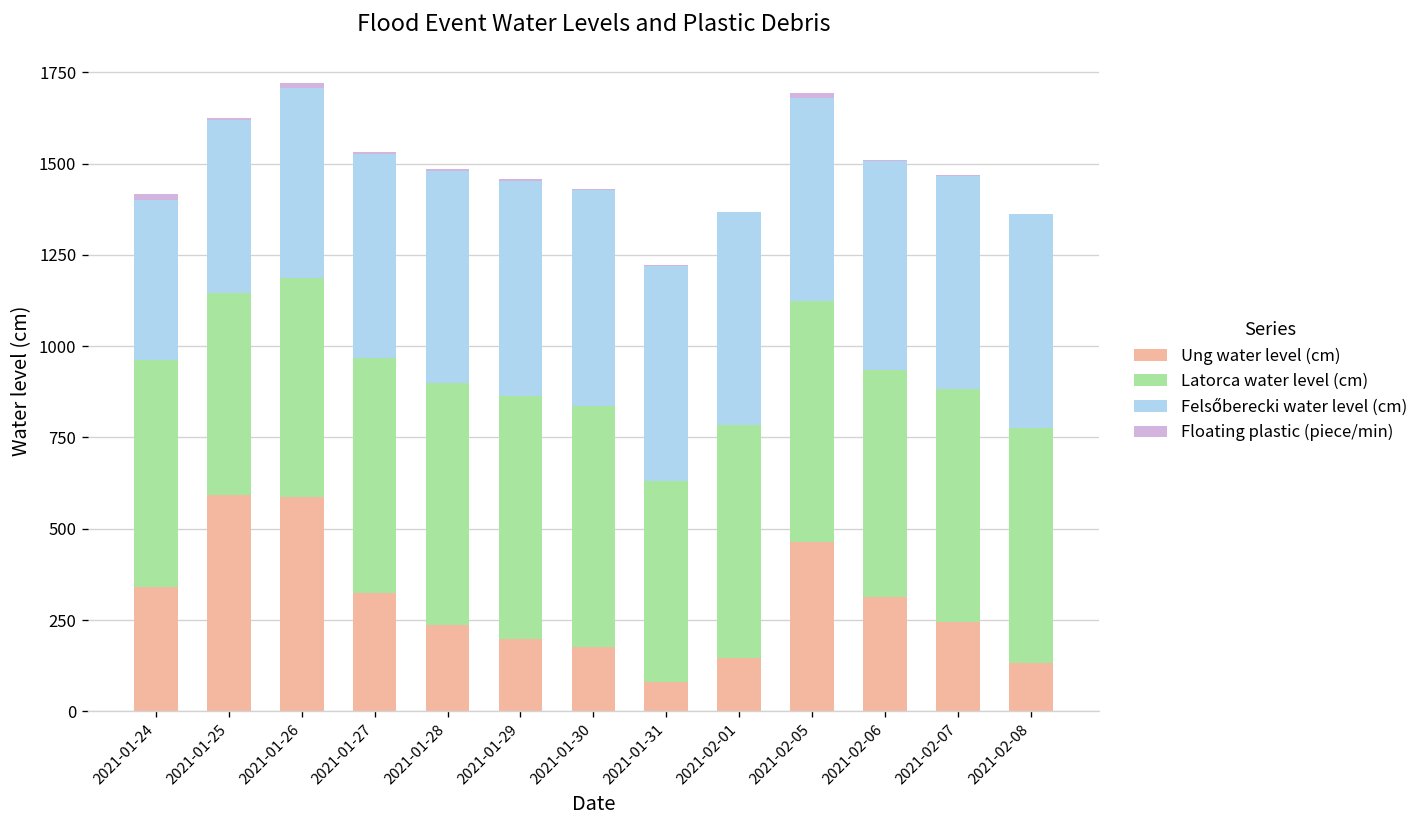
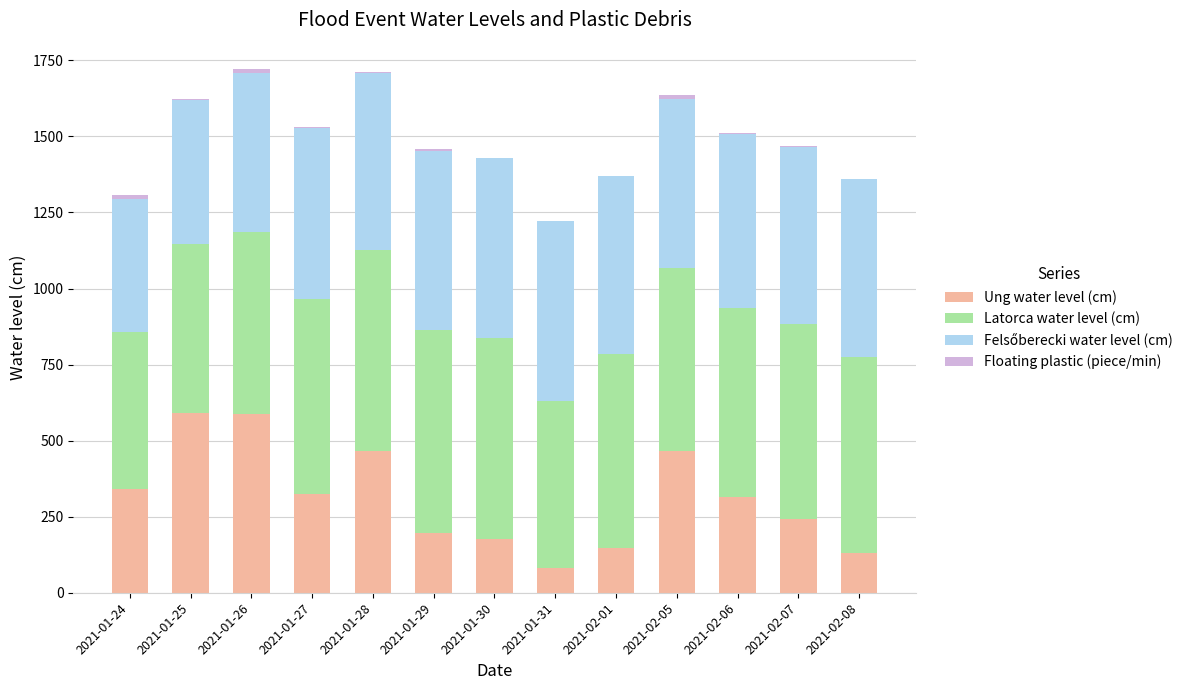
  {
    "Ung water level (cm)": {
      "2021-01-24": 340,
      "2021-01-25": 590,
      "2021-01-26": 590,
      "2021-01-27": 320,
-     "2021-01-28": 240,
+     "2021-01-28": 470,
      "2021-01-29": 200,
      "2021-01-30": 180,
      "2021-01-31": 80,
      "2021-02-01": 150,
      "2021-02-05": 470,
      "2021-02-06": 310,
      "2021-02-07": 240,
      "2021-02-08": 130
    },
    "Latorca water level (cm)": {
-     "2021-01-24": 620,
+     "2021-01-24": 520,
      "2021-01-25": 560,
      "2021-01-26": 600,
      "2021-01-27": 640,
      "2021-01-28": 660,
      "2021-01-29": 670,
      "2021-01-30": 660,
      "2021-01-31": 550,
      "2021-02-01": 640,
-     "2021-02-05": 660,
+     "2021-02-05": 600,
      "2021-02-06": 620,
      "2021-02-07": 640,
      "2021-02-08": 650
    }
  }
